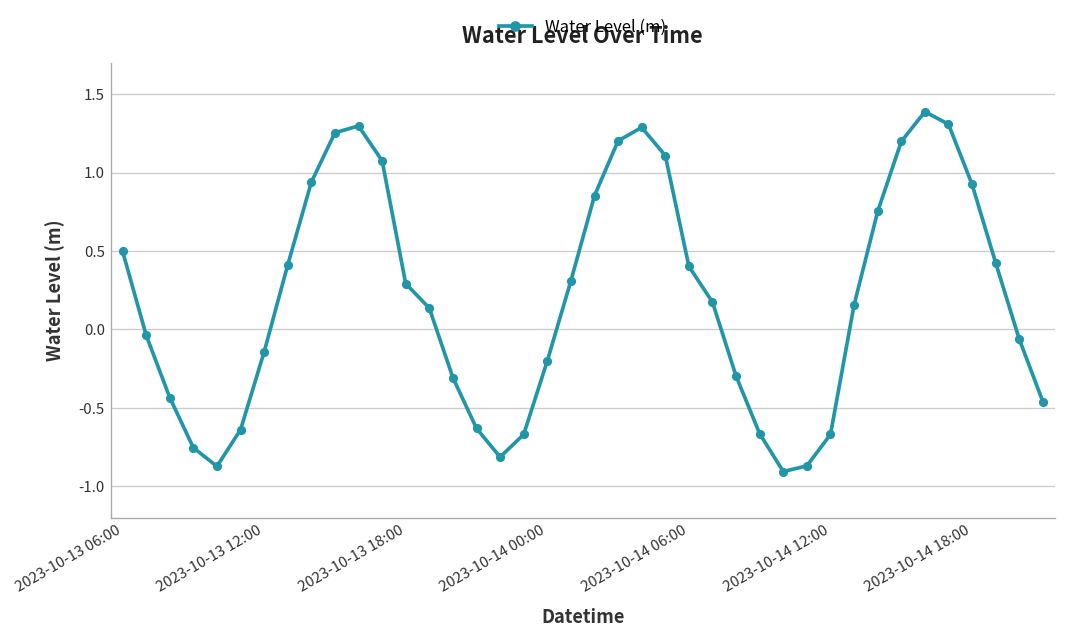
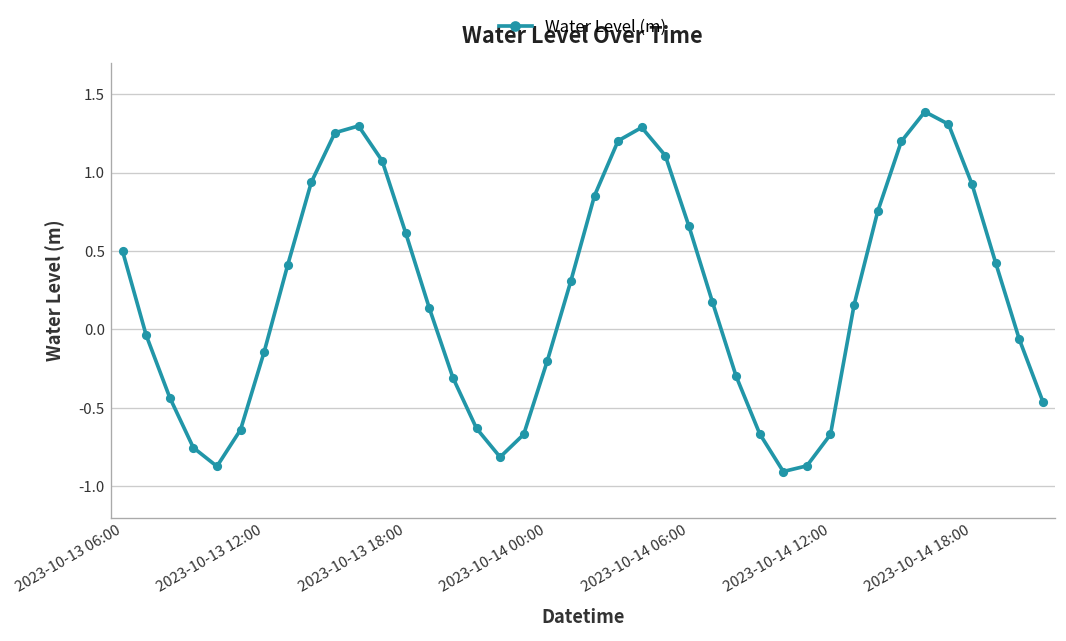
  {
    "2023-10-13 06:00": 0.50,
    "2023-10-13 12:00": -0.14,
-   "2023-10-13 18:00": 0.29,
+   "2023-10-13 18:00": 0.61,
    "2023-10-14 00:00": -0.20,
-   "2023-10-14 06:00": 0.40,
+   "2023-10-14 06:00": 0.66,
    "2023-10-14 12:00": -0.67,
    "2023-10-14 18:00": 0.92
  }
